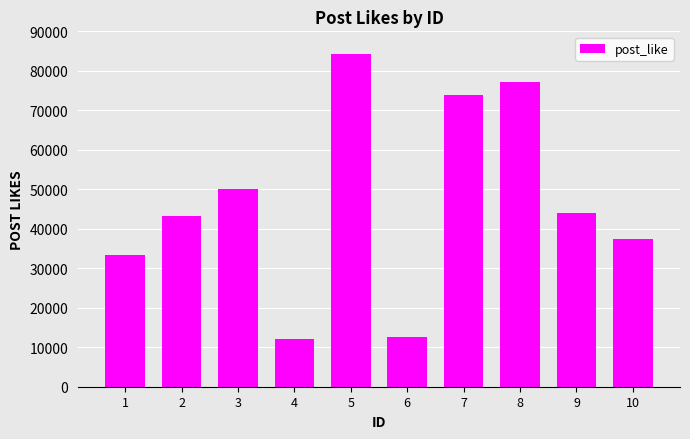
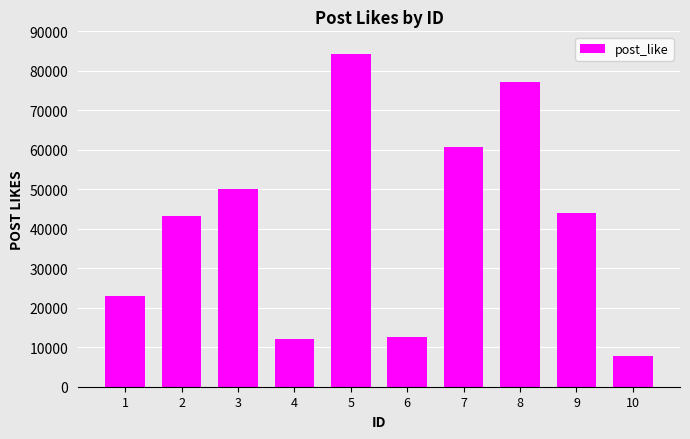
  {
-   "1": 33000,
+   "1": 23000,
    "2": 43000,
    "3": 50000,
    "4": 12000,
    "5": 84000,
    "6": 13000,
-   "7": 74000,
+   "7": 61000,
    "8": 77000,
    "9": 44000,
-   "10": 37000
+   "10": 8000
  }
